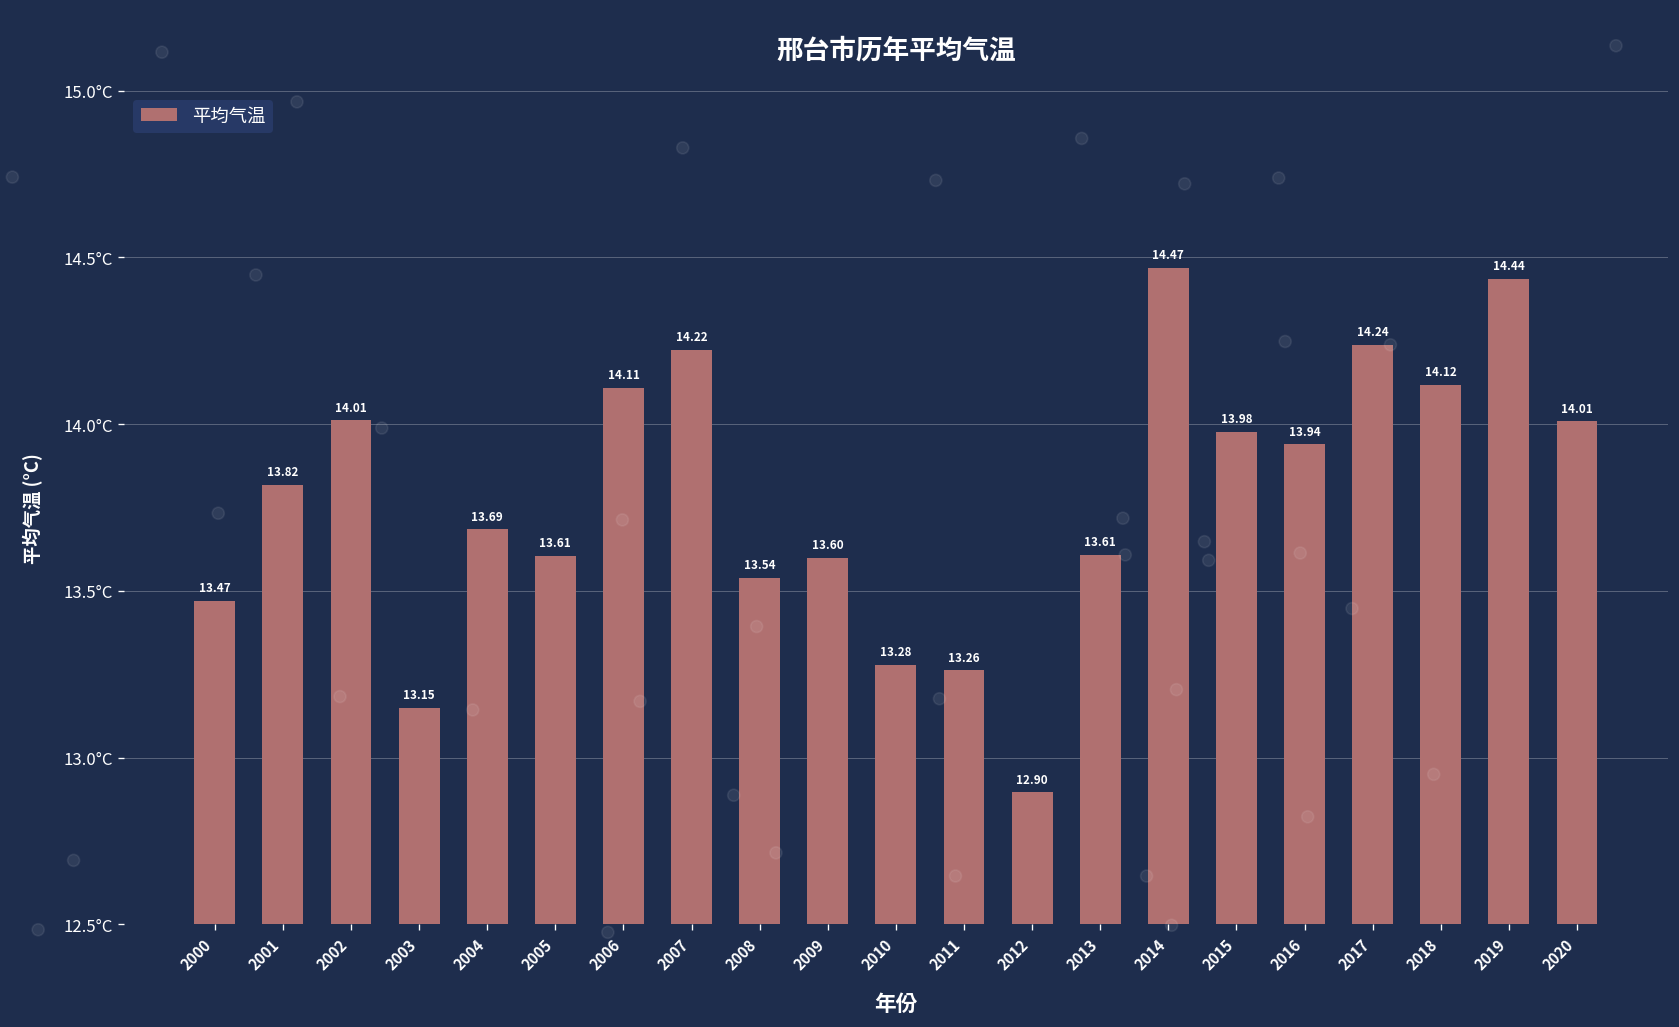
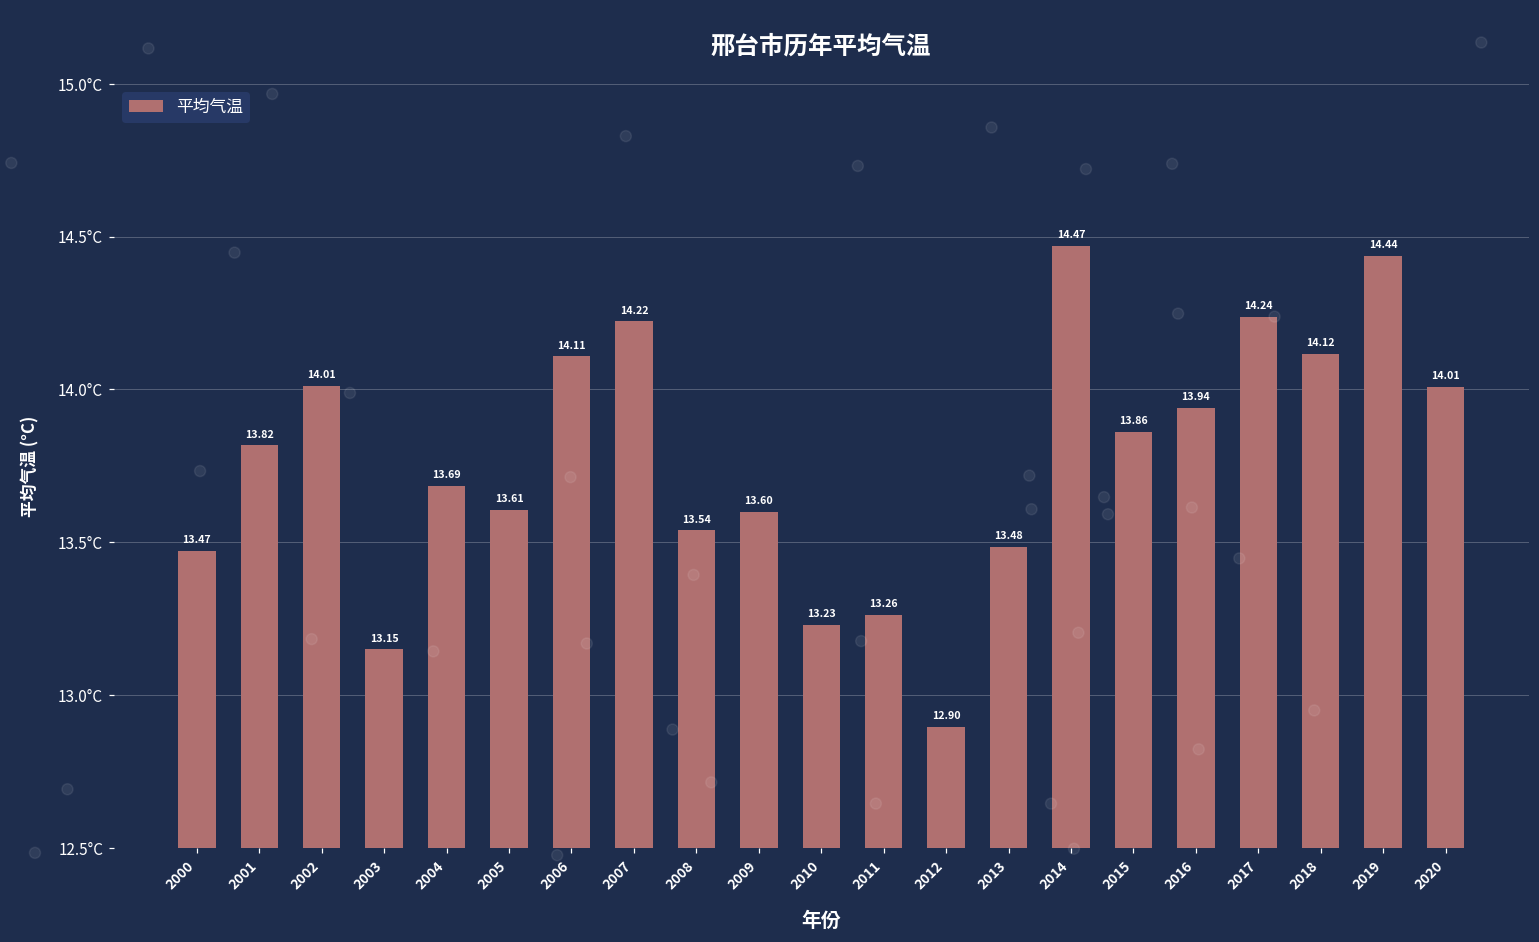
  {
    "2000": 13.47,
    "2001": 13.82,
    "2002": 14.01,
    "2003": 13.15,
    "2004": 13.69,
    "2005": 13.61,
    "2006": 14.11,
    "2007": 14.22,
    "2008": 13.54,
    "2009": 13.60,
-   "2010": 13.28,
+   "2010": 13.23,
    "2011": 13.26,
    "2012": 12.90,
-   "2013": 13.61,
+   "2013": 13.48,
    "2014": 14.47,
-   "2015": 13.98,
+   "2015": 13.86,
    "2016": 13.94,
    "2017": 14.24,
    "2018": 14.12,
    "2019": 14.44,
    "2020": 14.01
  }
